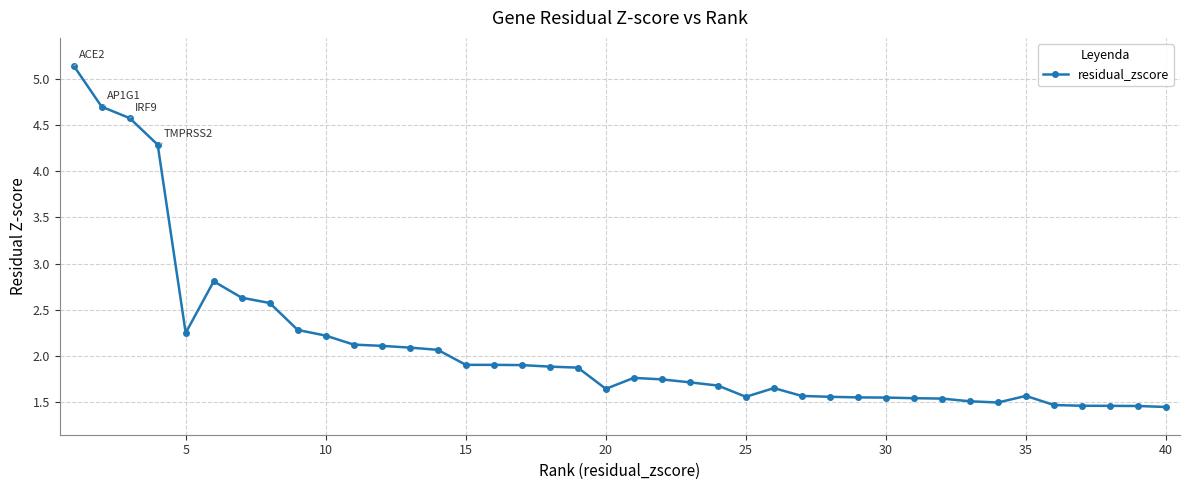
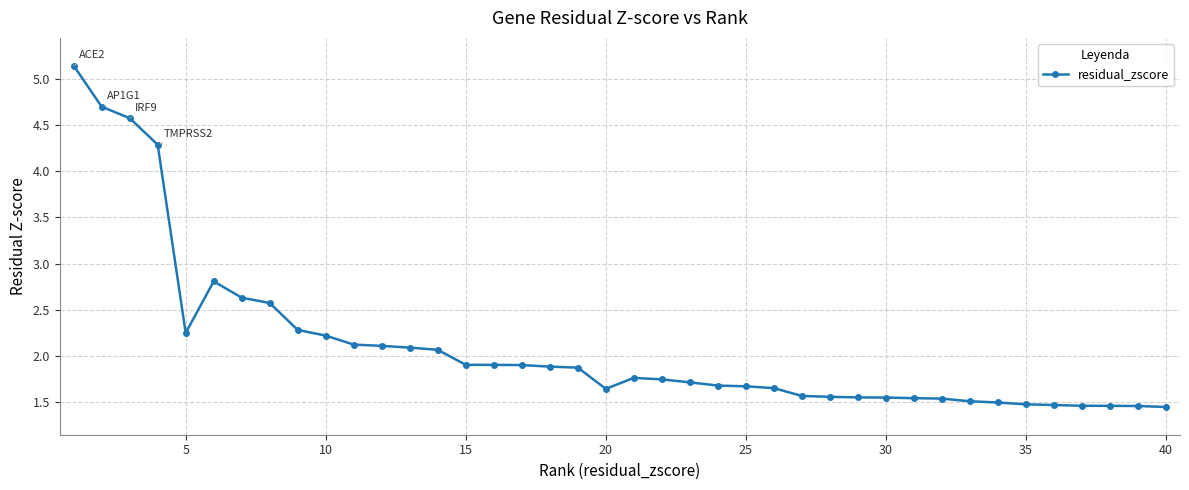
  {
    "5": 2.2,
    "10": 2.2,
    "15": 1.9,
    "20": 1.6,
-   "25": 1.6,
+   "25": 1.7,
    "30": 1.6,
-   "35": 1.6,
+   "35": 1.5,
    "40": 1.4
  }
